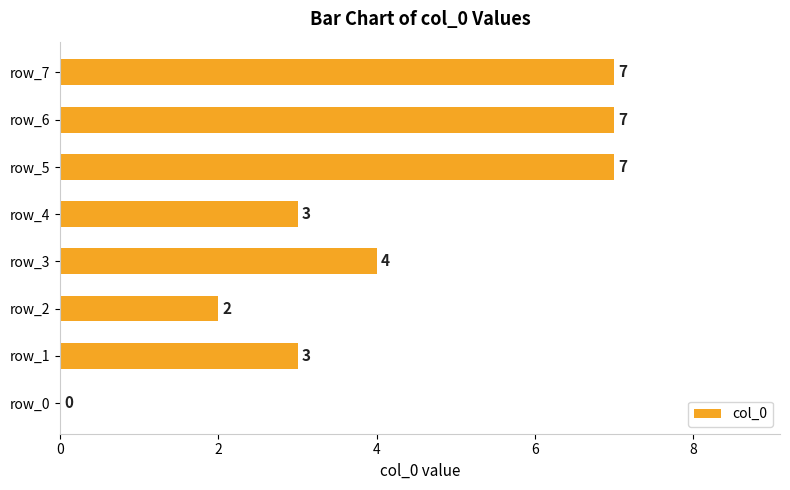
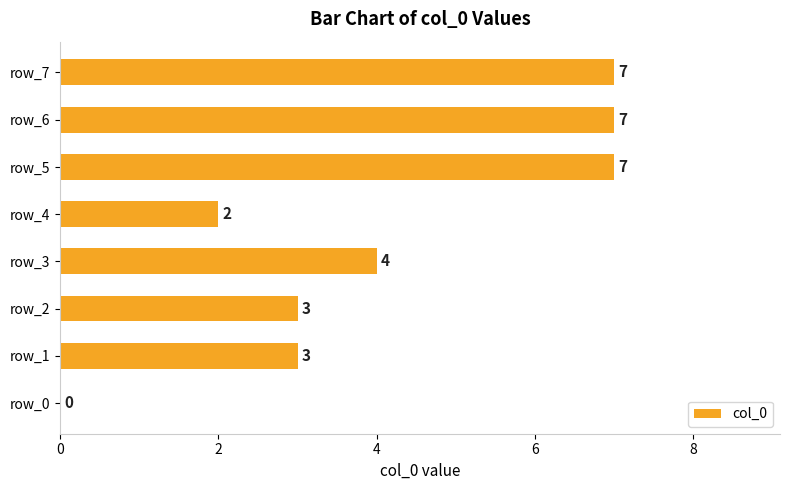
  {
    "row_7": 7,
    "row_6": 7,
    "row_5": 7,
-   "row_4": 3,
+   "row_4": 2,
    "row_3": 4,
-   "row_2": 2,
+   "row_2": 3,
    "row_1": 3,
    "row_0": 0
  }
